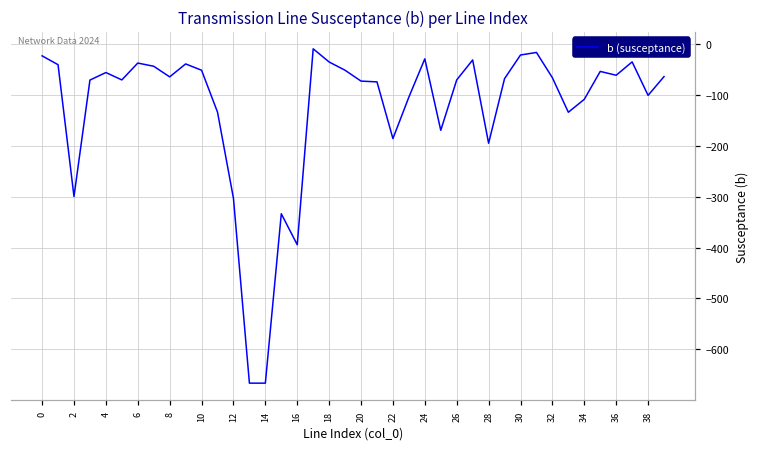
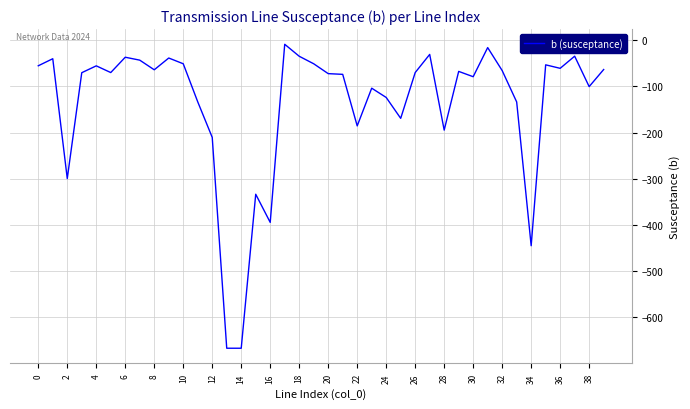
  {
-   "0": -20,
+   "0": -60,
    "2": -300,
    "4": -60,
    "6": -40,
    "8": -60,
    "10": -50,
-   "12": -300,
+   "12": -210,
    "14": -670,
    "16": -390,
    "18": -30,
    "20": -70,
    "22": -190,
-   "24": -30,
+   "24": -120,
    "26": -70,
    "28": -190,
-   "30": -20,
+   "30": -80,
    "32": -70,
-   "34": -110,
+   "34": -440,
    "36": -60,
    "38": -100
  }
